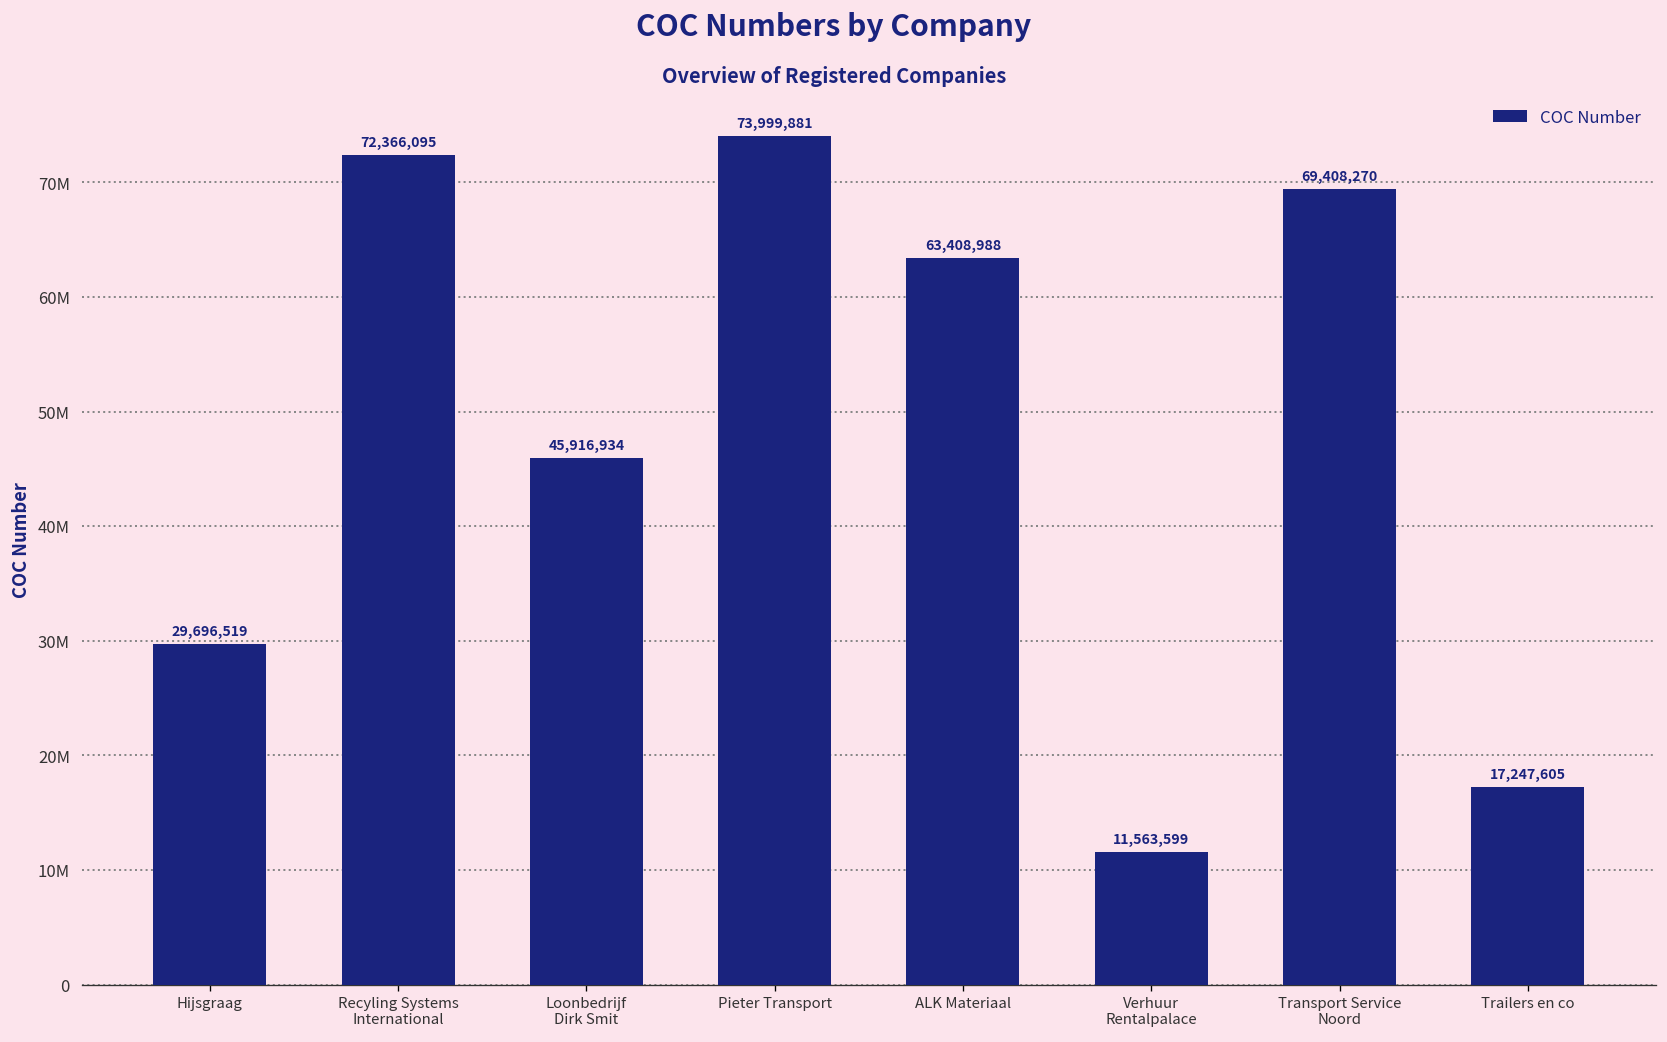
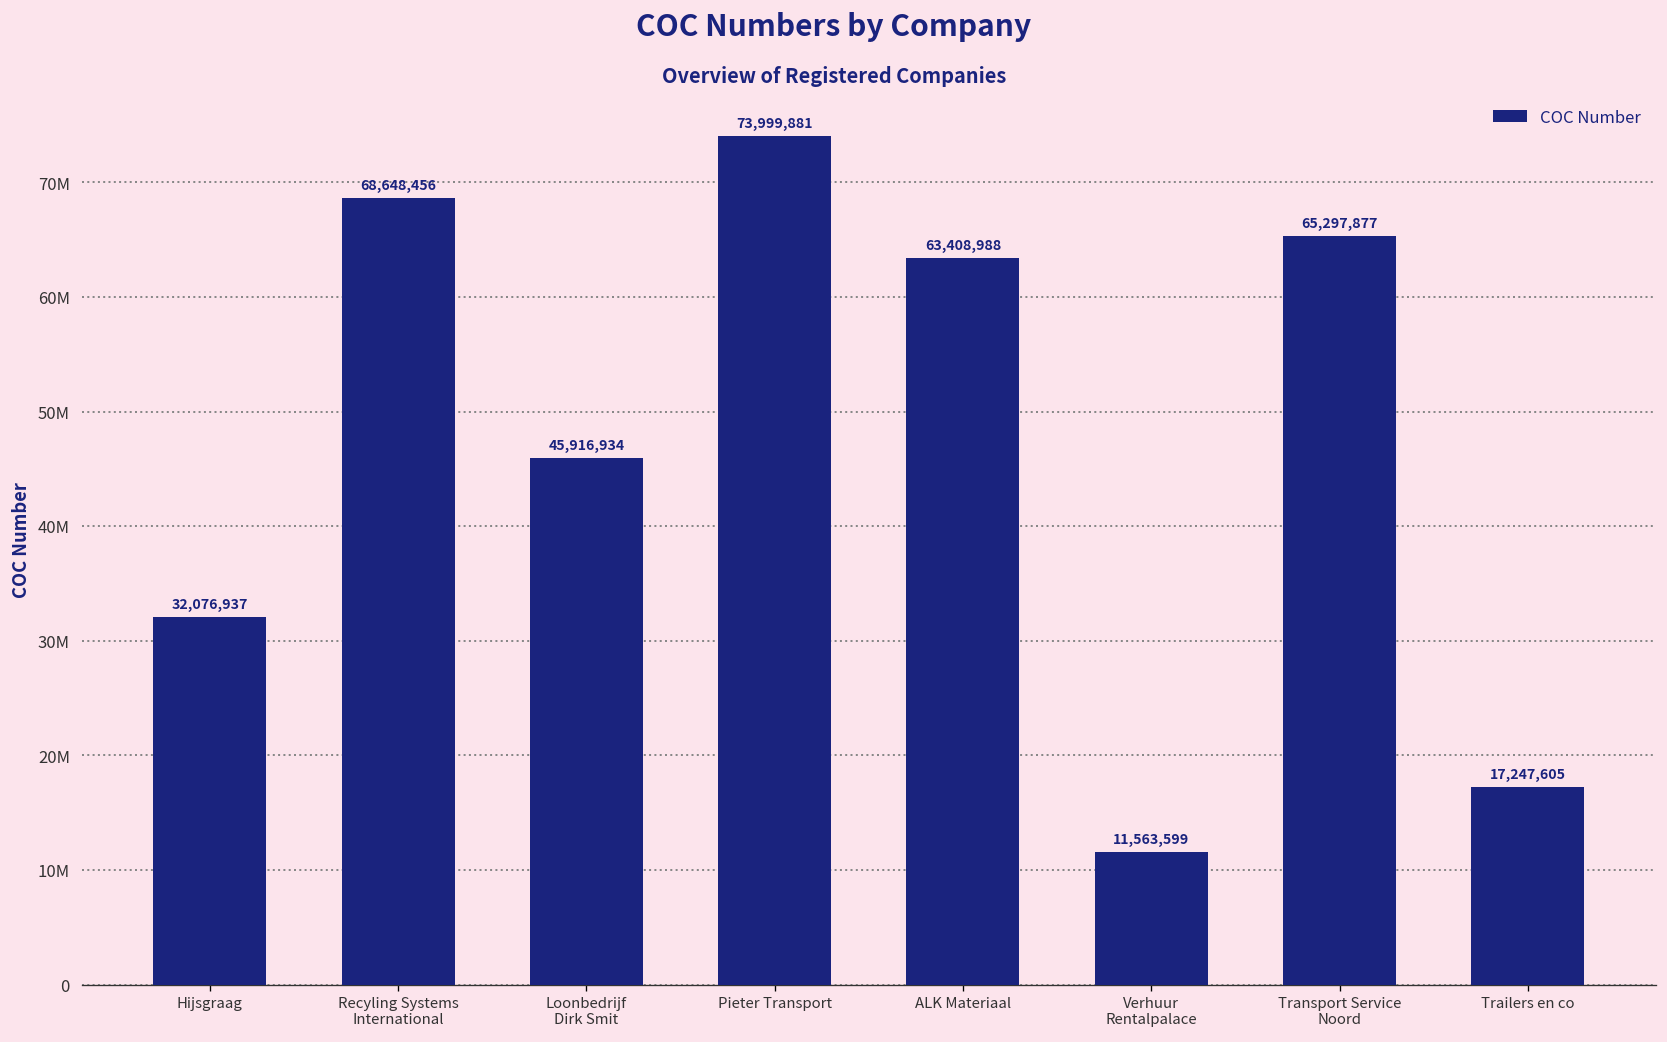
  {
-   "Hijsgraag": "29,696,519",
-   "Recyling Systems International": "72,366,095",
+   "Hijsgraag": "32,076,937",
+   "Recyling Systems International": "68,648,456",
    "Loonbedrijf Dirk Smit": "45,916,934",
    "Pieter Transport": "73,999,881",
    "ALK Materiaal": "63,408,988",
    "Verhuur Rentalpalace": "11,563,599",
-   "Transport Service Noord": "69,408,270",
+   "Transport Service Noord": "65,297,877",
    "Trailers en co": "17,247,605"
  }
